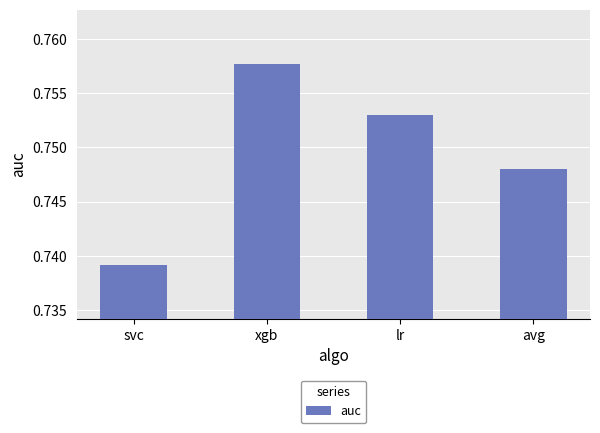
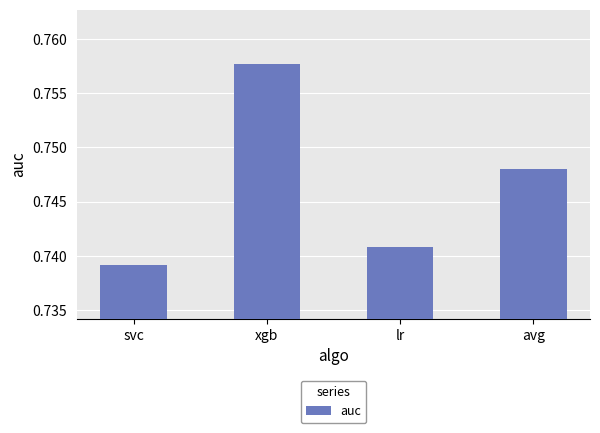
  {
    "svc": 0.7392,
    "xgb": 0.7577,
-   "lr": 0.7530,
+   "lr": 0.7408,
    "avg": 0.7480
  }
